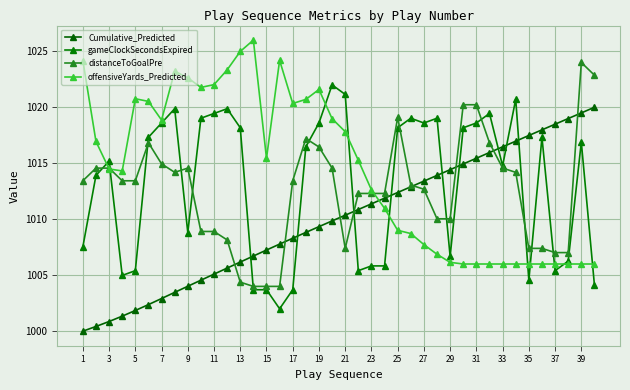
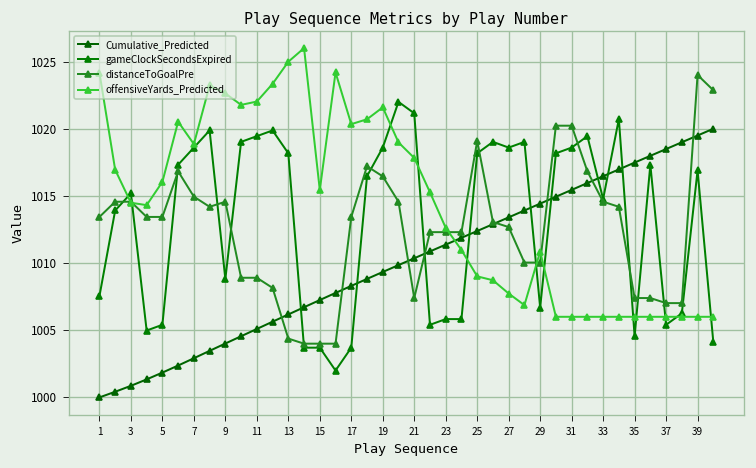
  {
    "offensiveYards_Predicted": {
-     "5": 1020.8,
+     "5": 1016.0,
      "7": 1018.9,
      "11": 1022.0,
      "13": 1025.0,
      "15": 1015.4,
      "17": 1020.3,
      "19": 1021.6,
      "21": 1017.8,
      "23": 1012.6,
      "25": 1009.0,
      "27": 1007.7,
-     "29": 1006.1,
+     "29": 1010.9,
      "31": 1006.0,
      "33": 1006.0,
      "35": 1006.0,
      "37": 1006.0,
      "39": 1006.0
    }
  }
